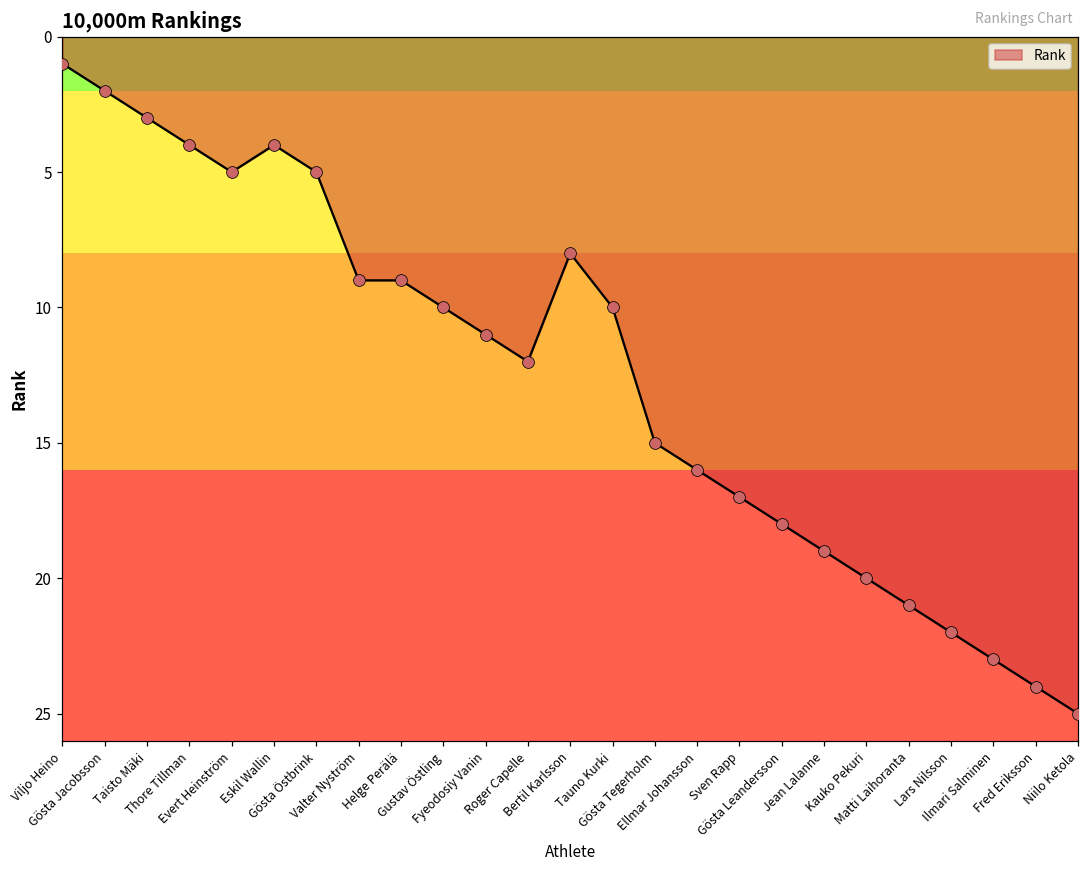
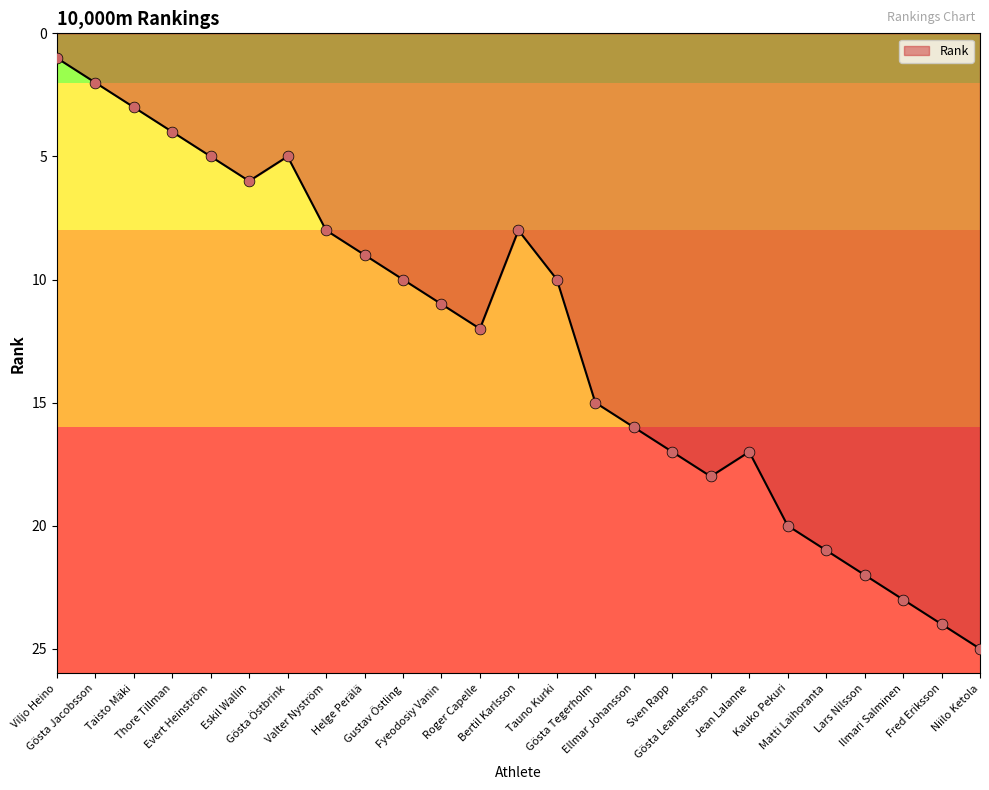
  {
    "Viljo Heino": 1,
    "Gösta Jacobsson": 2,
    "Taisto Mäki": 3,
    "Thore Tillman": 4,
    "Evert Heinström": 5,
-   "Eskil Wallin": 4,
+   "Eskil Wallin": 6,
    "Gösta Östbrink": 5,
-   "Valter Nyström": 9,
+   "Valter Nyström": 8,
    "Helge Perälä": 9,
    "Gustav Östling": 10,
    "Fyeodosiy Vanin": 11,
    "Roger Capelle": 12,
    "Bertil Karlsson": 8,
    "Tauno Kurki": 10,
    "Gösta Tegerholm": 15,
    "Ellmar Johansson": 16,
    "Sven Rapp": 17,
    "Gösta Leandersson": 18,
-   "Jean Lalanne": 19,
+   "Jean Lalanne": 17,
    "Kauko Pekuri": 20,
    "Matti Laihoranta": 21,
    "Lars Nilsson": 22,
    "Ilmari Salminen": 23,
    "Fred Eriksson": 24,
    "Niilo Ketola": 25
  }
